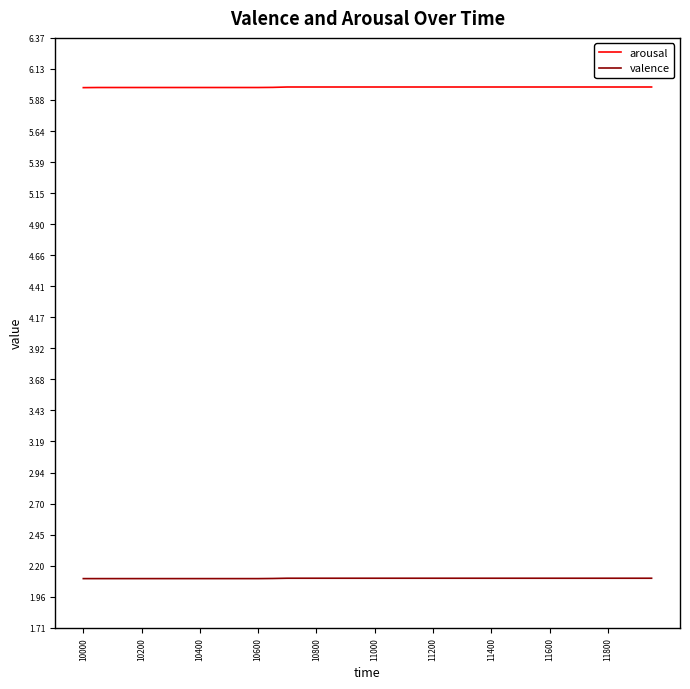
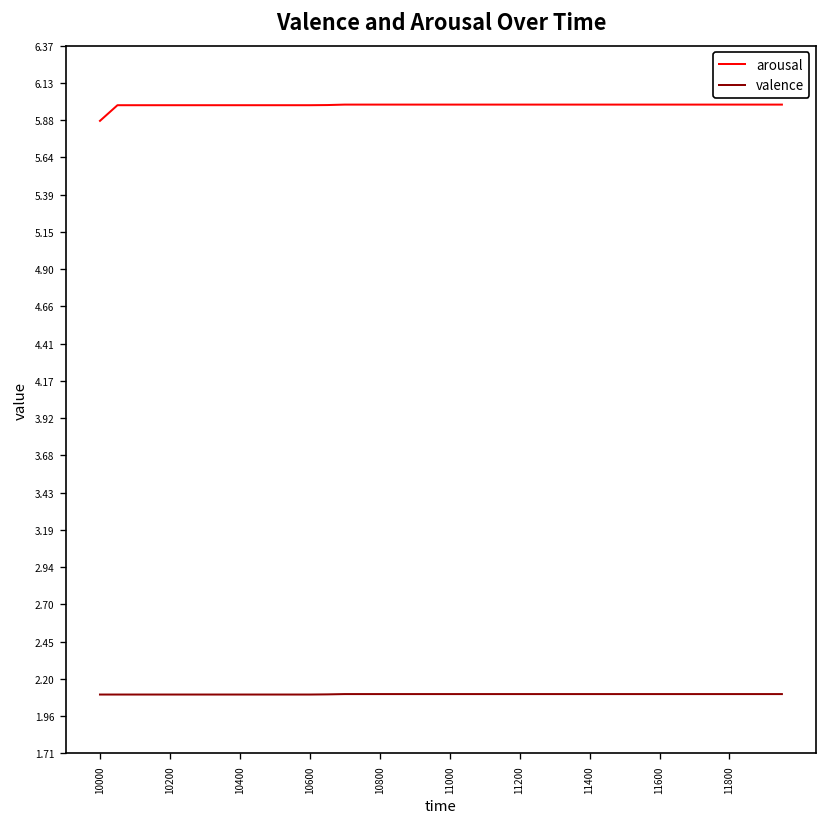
  {
    "arousal": {
-     "10000": 5.98,
+     "10000": 5.88,
      "10200": 5.98,
      "10400": 5.98,
      "10600": 5.98,
      "10800": 5.99,
      "11000": 5.99,
      "11200": 5.99,
      "11400": 5.99,
      "11600": 5.99,
      "11800": 5.99
    },
    "valence": {
      "10000": 2.10,
      "10200": 2.10,
      "10400": 2.10,
      "10600": 2.10,
      "10800": 2.11,
      "11000": 2.11,
      "11200": 2.11,
      "11400": 2.11,
      "11600": 2.11,
      "11800": 2.11
    }
  }
